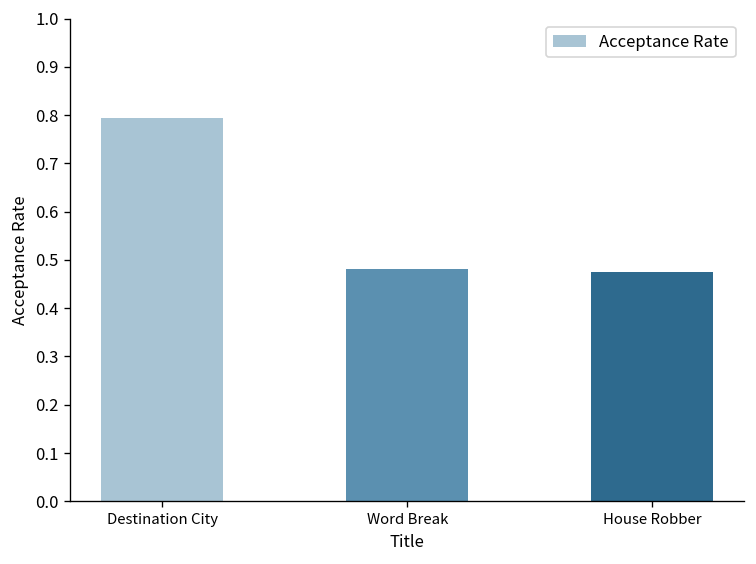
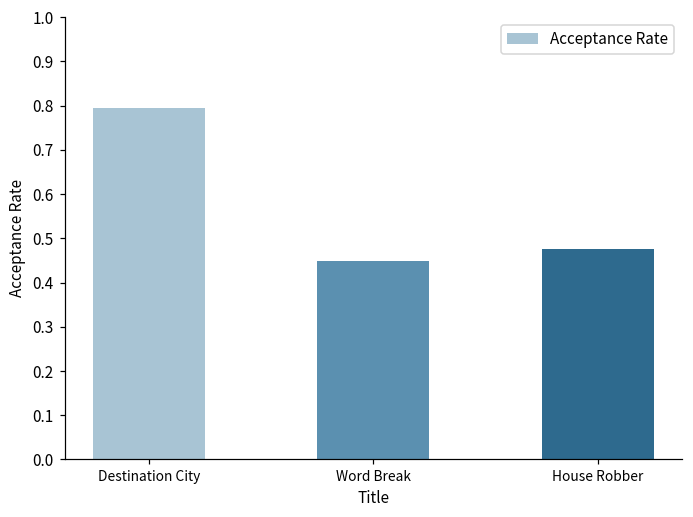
  {
    "Destination City": 0.79,
-   "Word Break": 0.48,
+   "Word Break": 0.45,
    "House Robber": 0.47
  }
